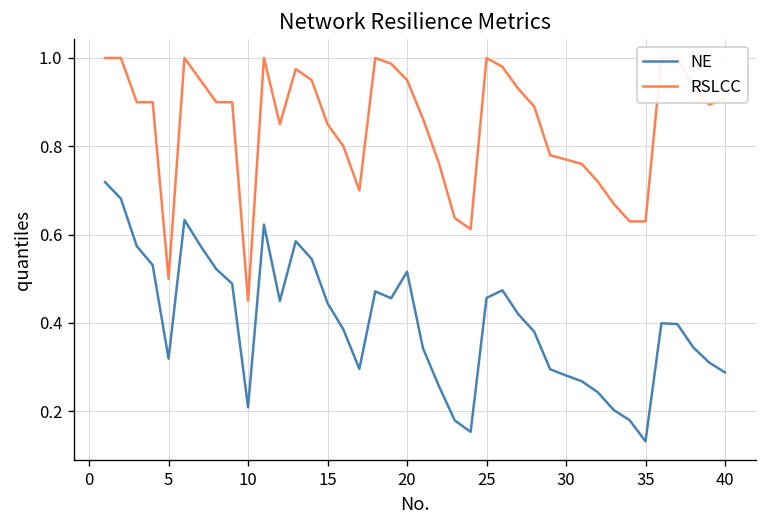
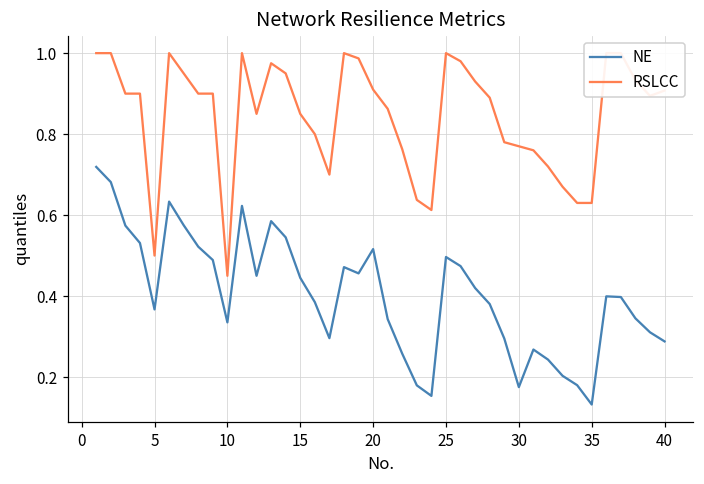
  {
    "NE": {
-     "5": 0.32,
-     "10": 0.21,
+     "5": 0.37,
+     "10": 0.34,
      "15": 0.45,
      "20": 0.52,
-     "25": 0.46,
-     "30": 0.28,
+     "25": 0.50,
+     "30": 0.18,
      "35": 0.13,
      "40": 0.29
    },
    "RSLCC": {
      "5": 0.50,
      "10": 0.45,
      "15": 0.85,
-     "20": 0.95,
+     "20": 0.91,
      "25": 1.00,
      "30": 0.77,
      "35": 0.63
    }
  }
